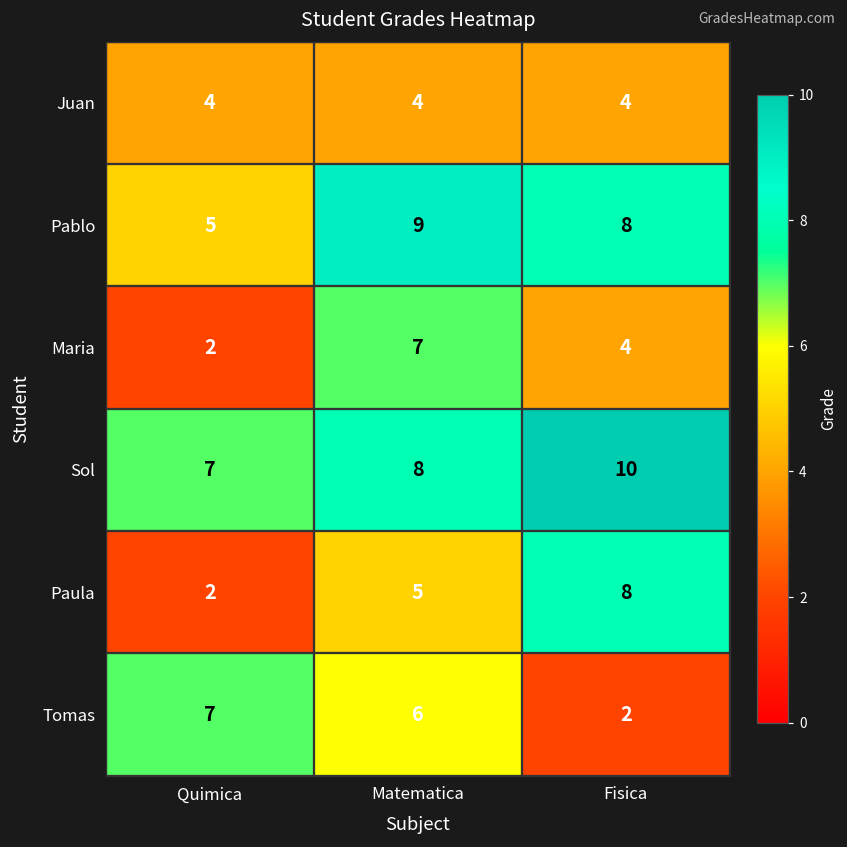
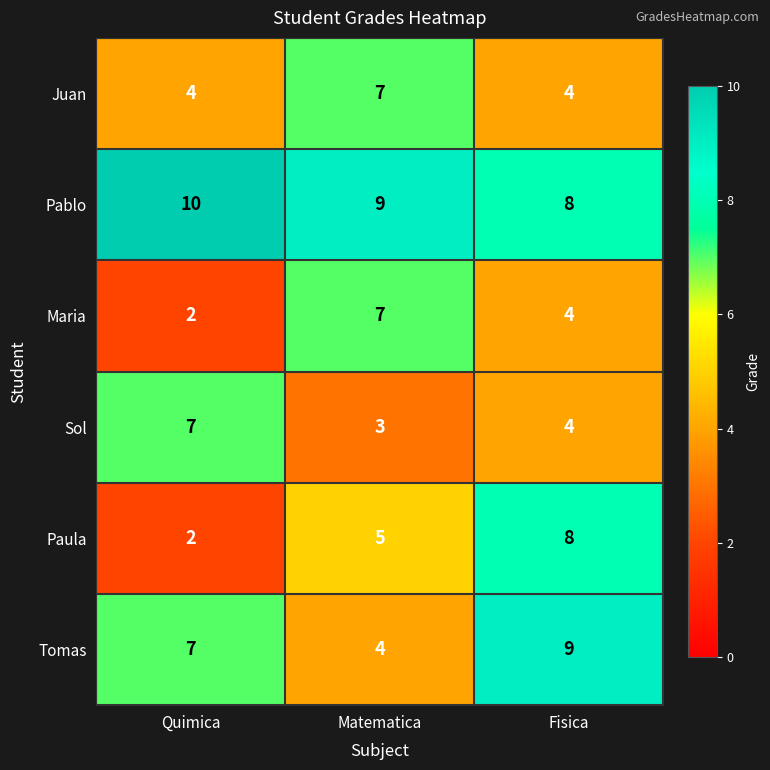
  {
    "Juan": {
      "Quimica": 4,
-     "Matematica": 4,
+     "Matematica": 7,
      "Fisica": 4
    },
    "Pablo": {
-     "Quimica": 5,
+     "Quimica": 10,
      "Matematica": 9,
      "Fisica": 8
    },
    "Maria": {
      "Quimica": 2,
      "Matematica": 7,
      "Fisica": 4
    },
    "Sol": {
      "Quimica": 7,
-     "Matematica": 8,
-     "Fisica": 10
+     "Matematica": 3,
+     "Fisica": 4
    },
    "Paula": {
      "Quimica": 2,
      "Matematica": 5,
      "Fisica": 8
    },
    "Tomas": {
      "Quimica": 7,
-     "Matematica": 6,
-     "Fisica": 2
+     "Matematica": 4,
+     "Fisica": 9
    }
  }
